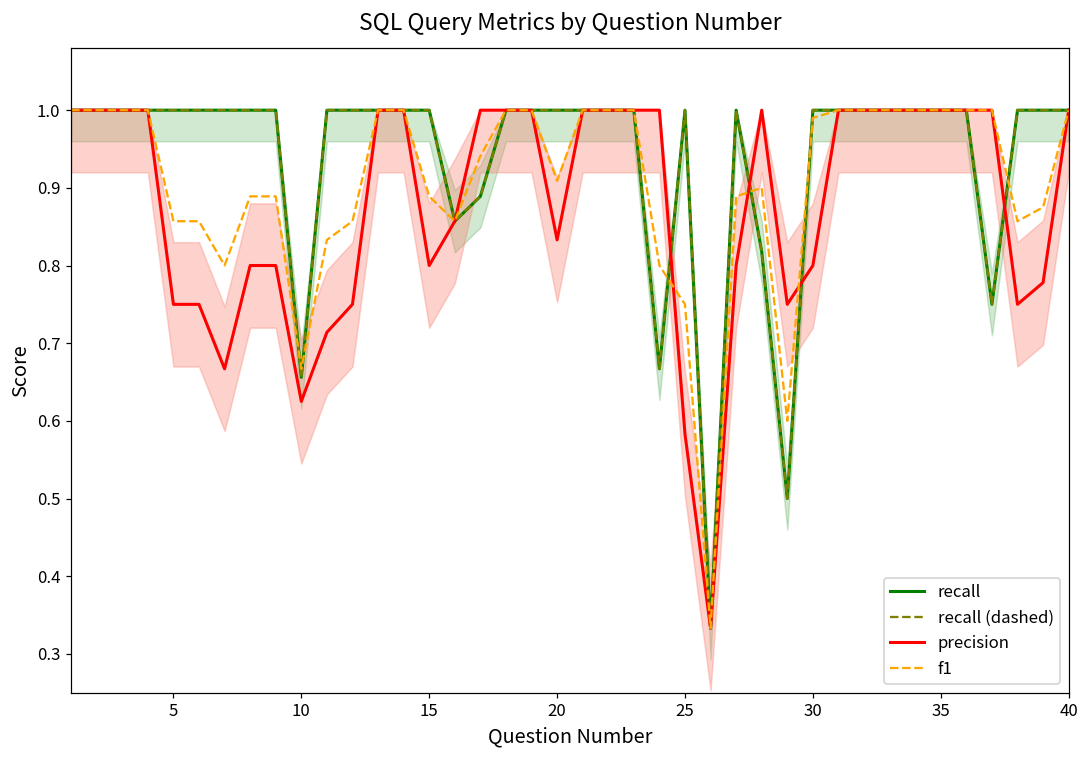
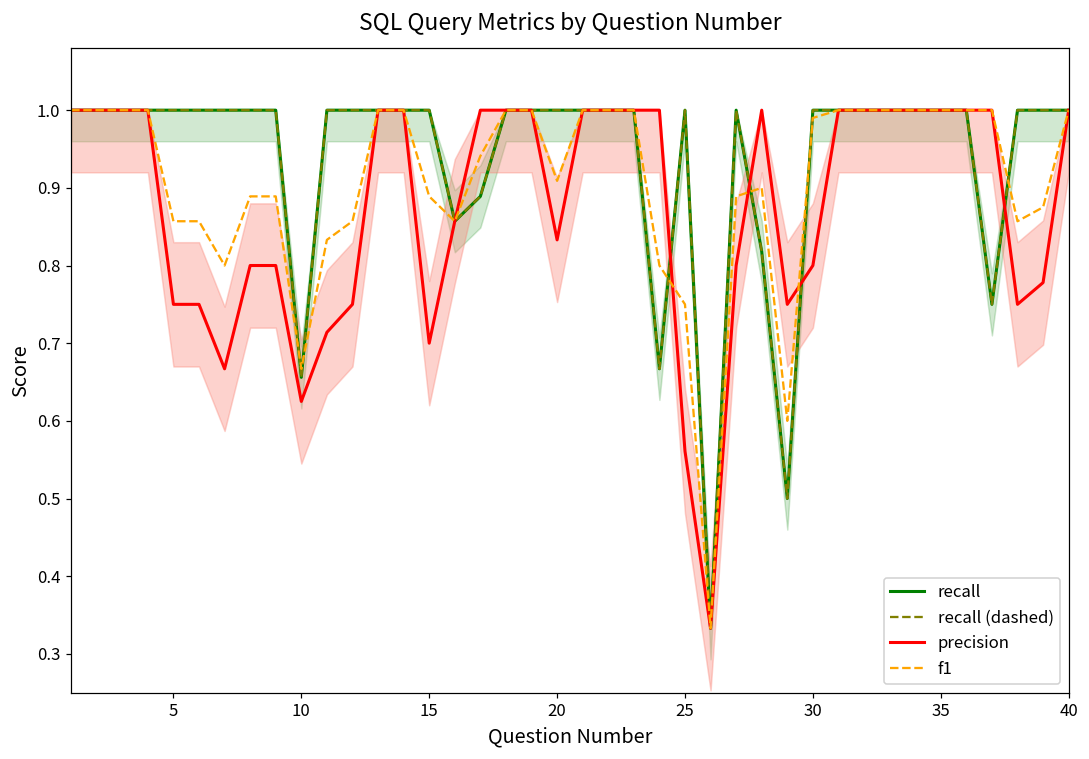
  {
    "recall (dashed)": {
      "10": 0.66
    },
    "precision": {
      "5": 0.75,
      "10": 0.63,
-     "15": 0.8,
+     "15": 0.7,
      "20": 0.83,
-     "25": 0.58,
+     "25": 0.56,
      "30": 0.80
    },
    "f1": {
      "5": 0.86,
      "10": 0.67,
      "15": 0.89,
      "20": 0.91,
      "25": 0.75,
      "30": 0.99
    }
  }
